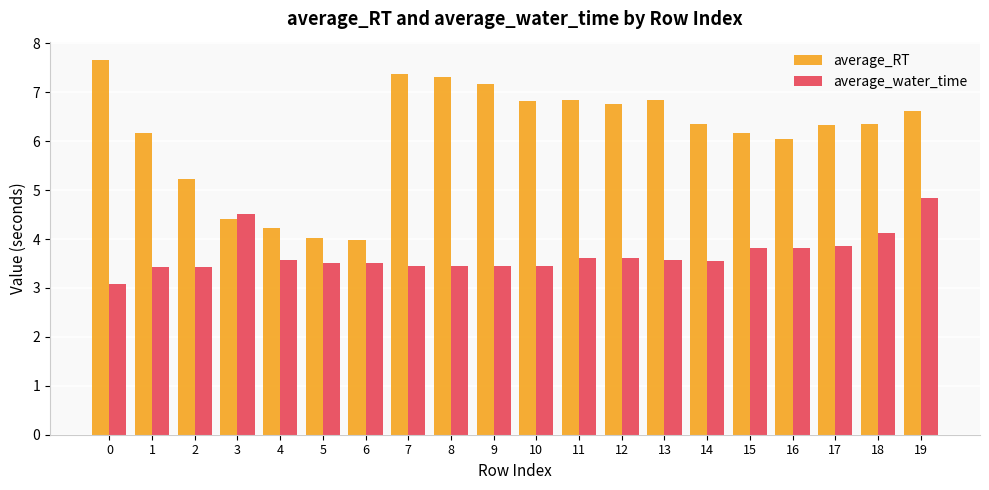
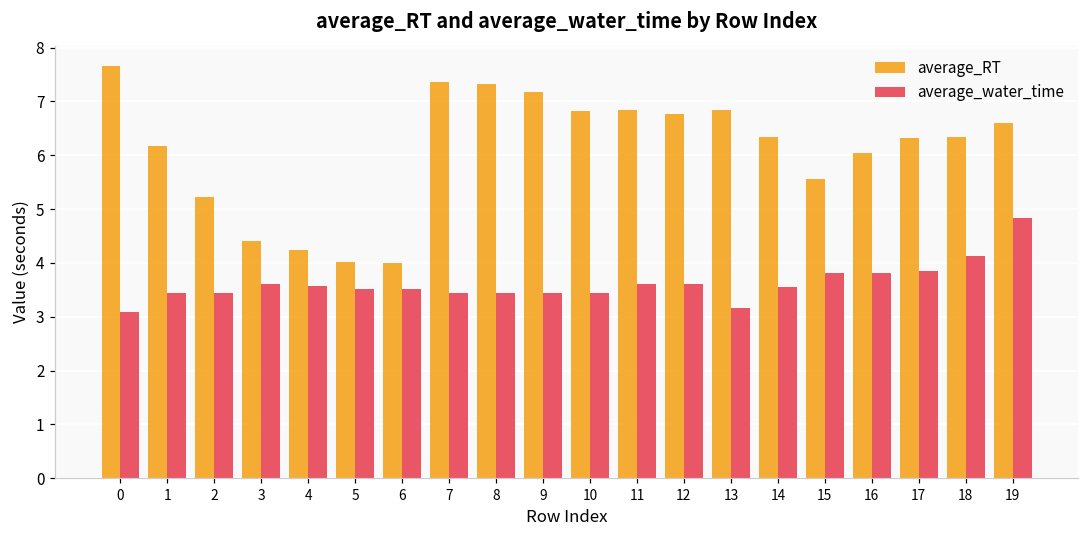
  {
    "average_RT": {
      "0": 7.7,
      "1": 6.2,
      "2": 5.2,
      "3": 4.4,
      "4": 4.2,
      "5": 4.0,
      "6": 4.0,
      "7": 7.4,
      "8": 7.3,
      "9": 7.2,
      "10": 6.8,
      "11": 6.8,
      "12": 6.8,
      "13": 6.9,
      "14": 6.3,
-     "15": 6.2,
+     "15": 5.6,
      "16": 6.0,
      "17": 6.3,
      "18": 6.3,
      "19": 6.6
    },
    "average_water_time": {
      "0": 3.1,
      "1": 3.4,
      "2": 3.4,
-     "3": 4.5,
+     "3": 3.6,
      "4": 3.6,
      "5": 3.5,
      "6": 3.5,
      "7": 3.4,
      "8": 3.4,
      "9": 3.4,
      "10": 3.4,
      "11": 3.6,
      "12": 3.6,
-     "13": 3.6,
+     "13": 3.2,
      "14": 3.6,
      "15": 3.8,
      "16": 3.8,
      "17": 3.9,
      "18": 4.1,
      "19": 4.8
    }
  }
